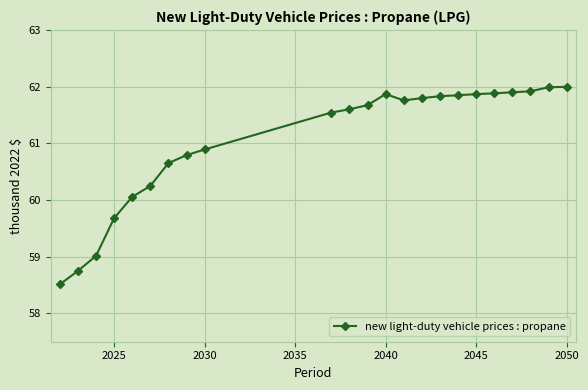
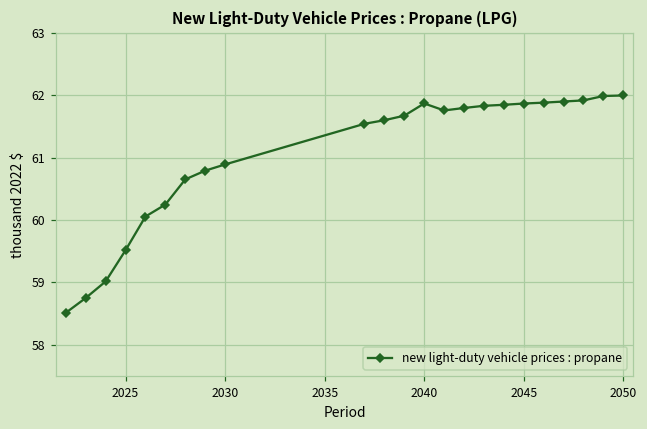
  {
-   "2025": 59.7,
+   "2025": 59.5,
    "2030": 60.9,
    "2040": 61.9,
    "2045": 61.9,
    "2050": 62.0
  }
